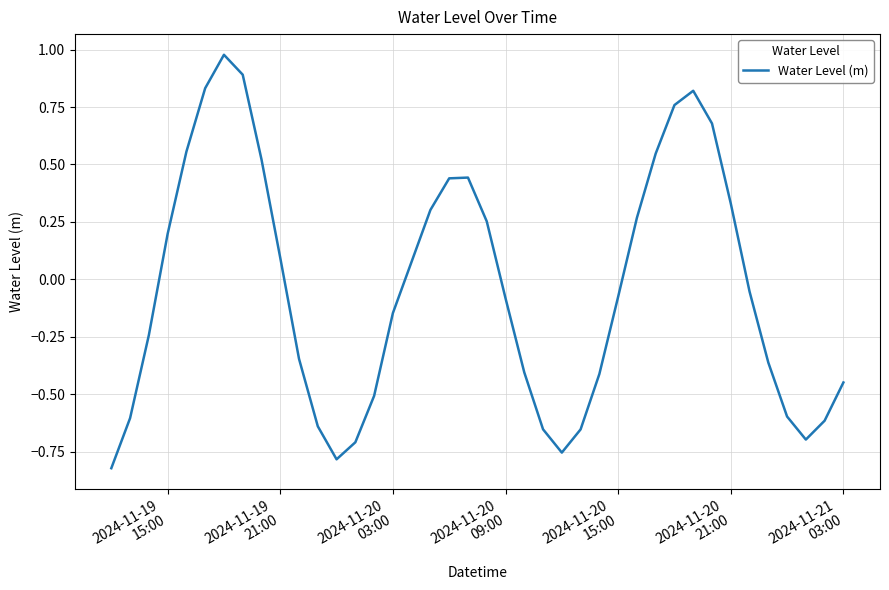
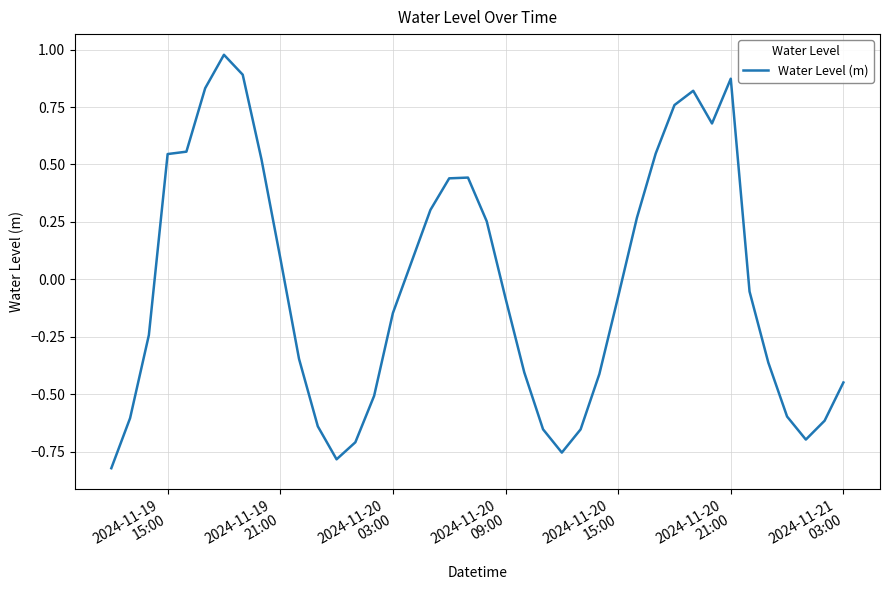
  {
-   "2024-11-19 15:00": 0.20,
+   "2024-11-19 15:00": 0.55,
    "2024-11-19 21:00": 0.09,
    "2024-11-20 03:00": -0.15,
    "2024-11-20 09:00": -0.08,
    "2024-11-20 15:00": -0.08,
-   "2024-11-20 21:00": 0.33,
+   "2024-11-20 21:00": 0.87,
    "2024-11-21 03:00": -0.45
  }
